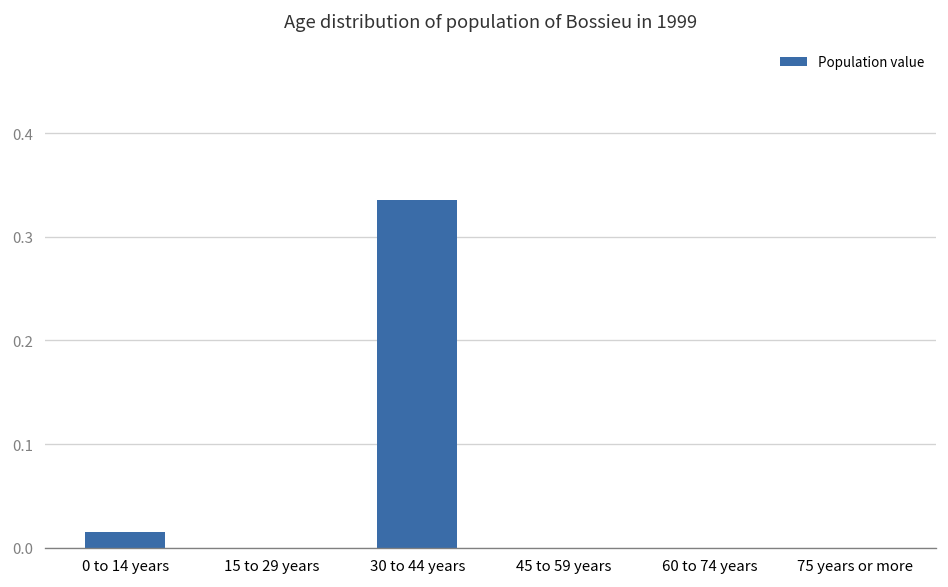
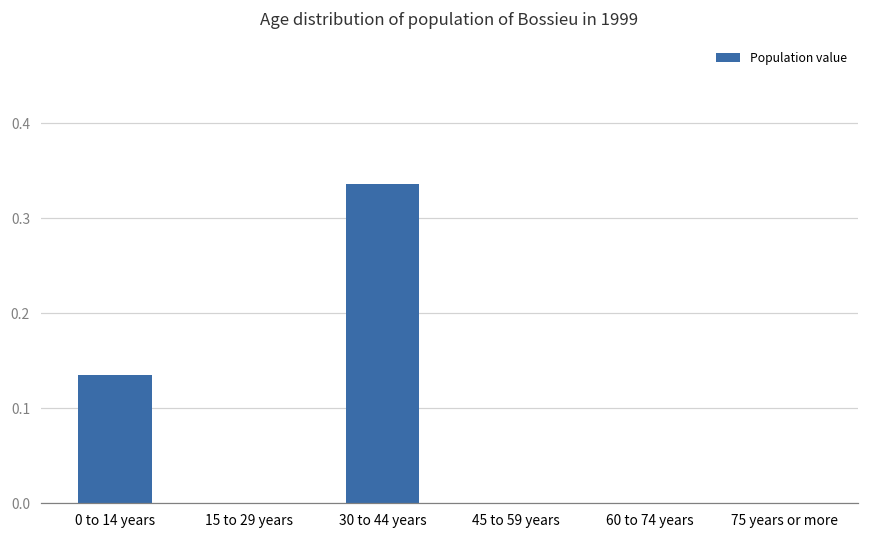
  {
-   "0 to 14 years": 0.02,
+   "0 to 14 years": 0.13,
    "15 to 29 years": 0.00,
    "30 to 44 years": 0.34,
    "45 to 59 years": 0.00,
    "60 to 74 years": 0.00,
    "75 years or more": 0.00
  }
